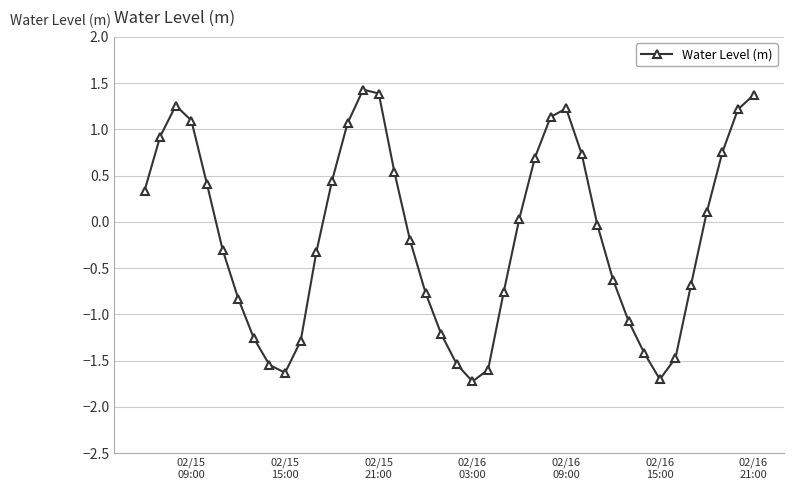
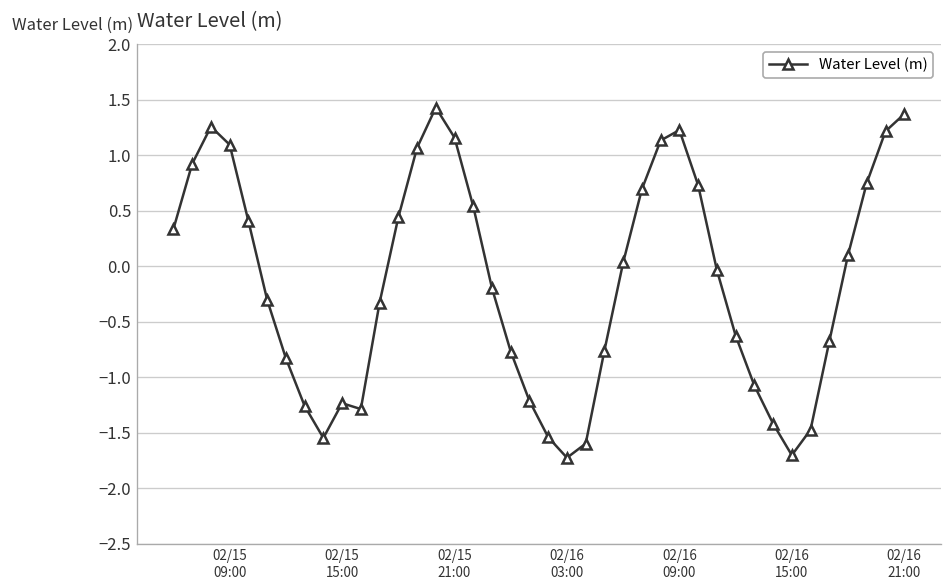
  {
    "02/15 09:00": 1.1,
-   "02/15 15:00": -1.6,
-   "02/15 21:00": 1.4,
+   "02/15 15:00": -1.2,
+   "02/15 21:00": 1.2,
    "02/16 03:00": -1.7,
    "02/16 09:00": 1.2,
    "02/16 15:00": -1.7,
    "02/16 21:00": 1.4
  }
